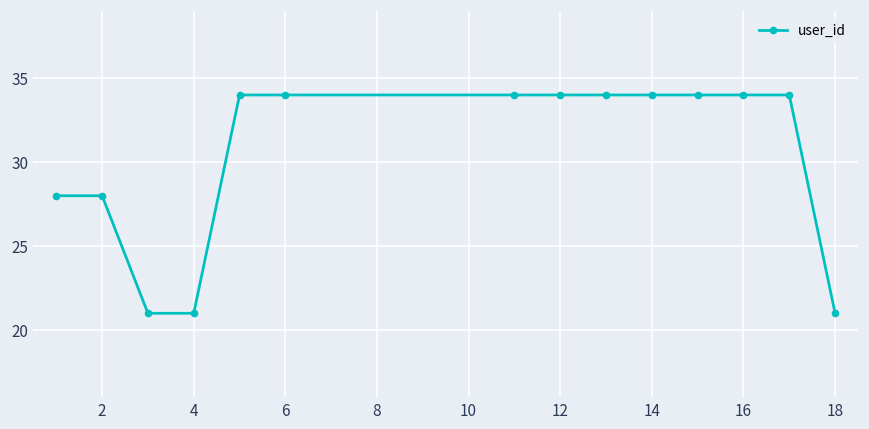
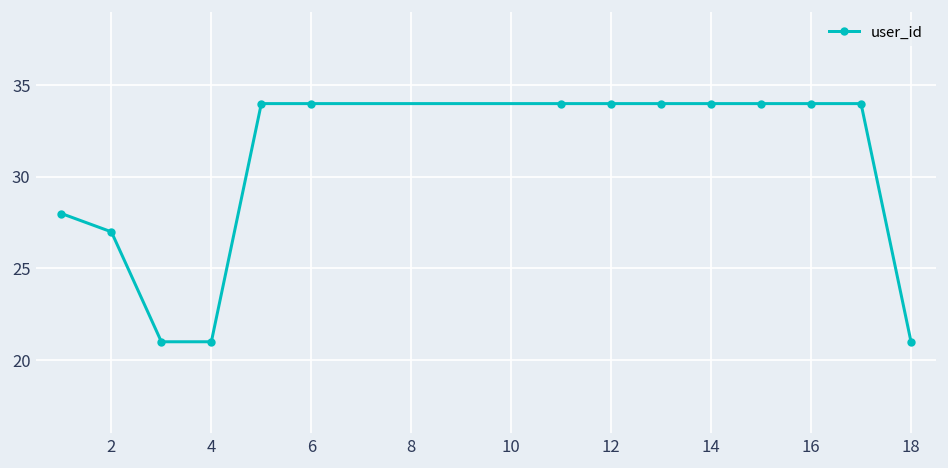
  {
-   "2": 28,
+   "2": 27,
    "4": 21,
    "6": 34,
    "12": 34,
    "14": 34,
    "16": 34,
    "18": 21
  }
